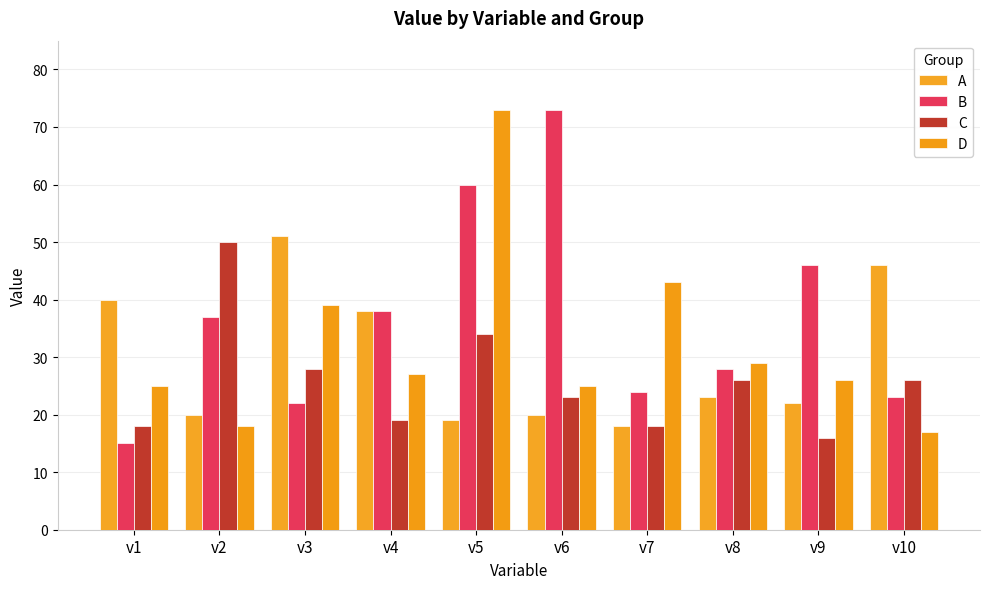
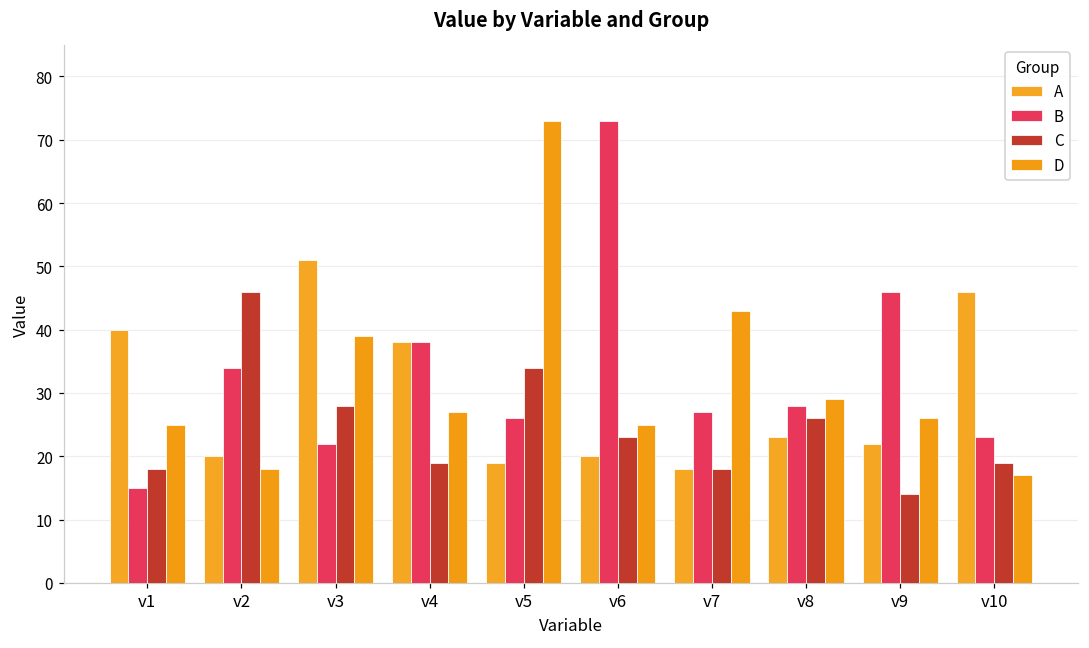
  {
    "B": {
      "v1": 15,
-     "v2": 37,
+     "v2": 34,
      "v3": 22,
      "v4": 38,
-     "v5": 60,
+     "v5": 26,
      "v6": 73,
-     "v7": 24,
+     "v7": 27,
      "v8": 28,
      "v9": 46,
      "v10": 23
    },
    "C": {
      "v1": 18,
-     "v2": 50,
+     "v2": 46,
      "v3": 28,
      "v4": 19,
      "v5": 34,
      "v6": 23,
      "v7": 18,
      "v8": 26,
-     "v9": 16,
-     "v10": 26
+     "v9": 14,
+     "v10": 19
    }
  }
